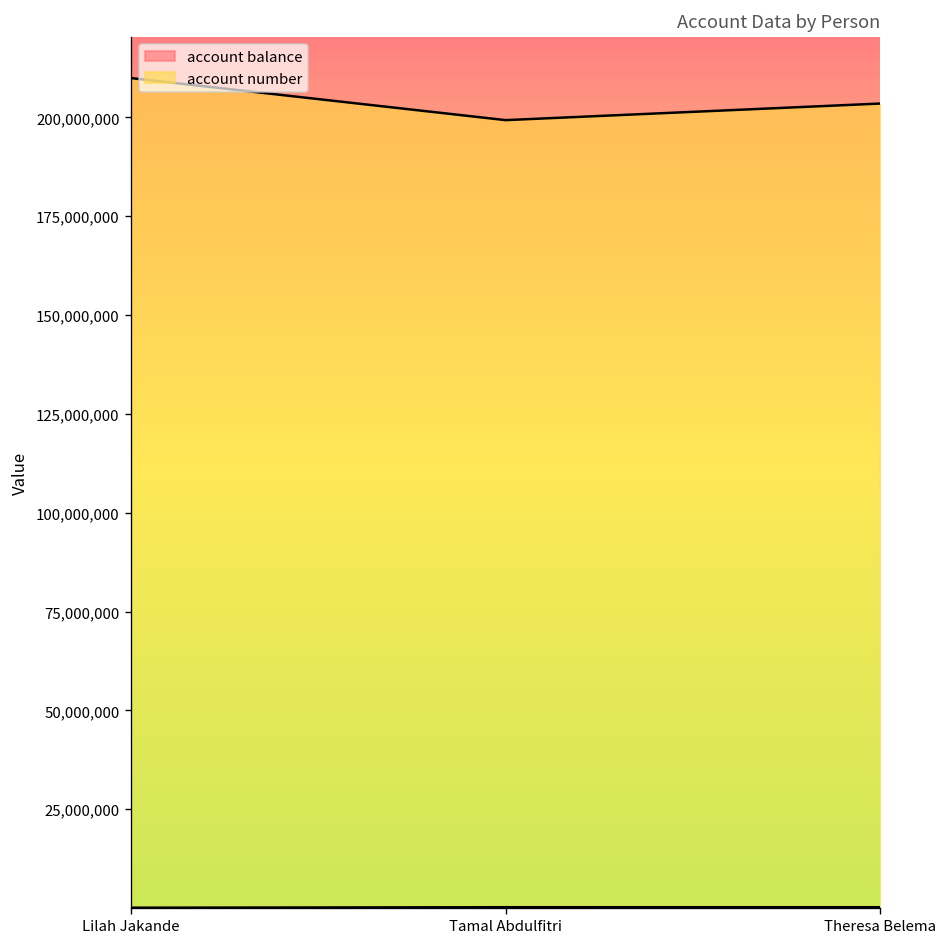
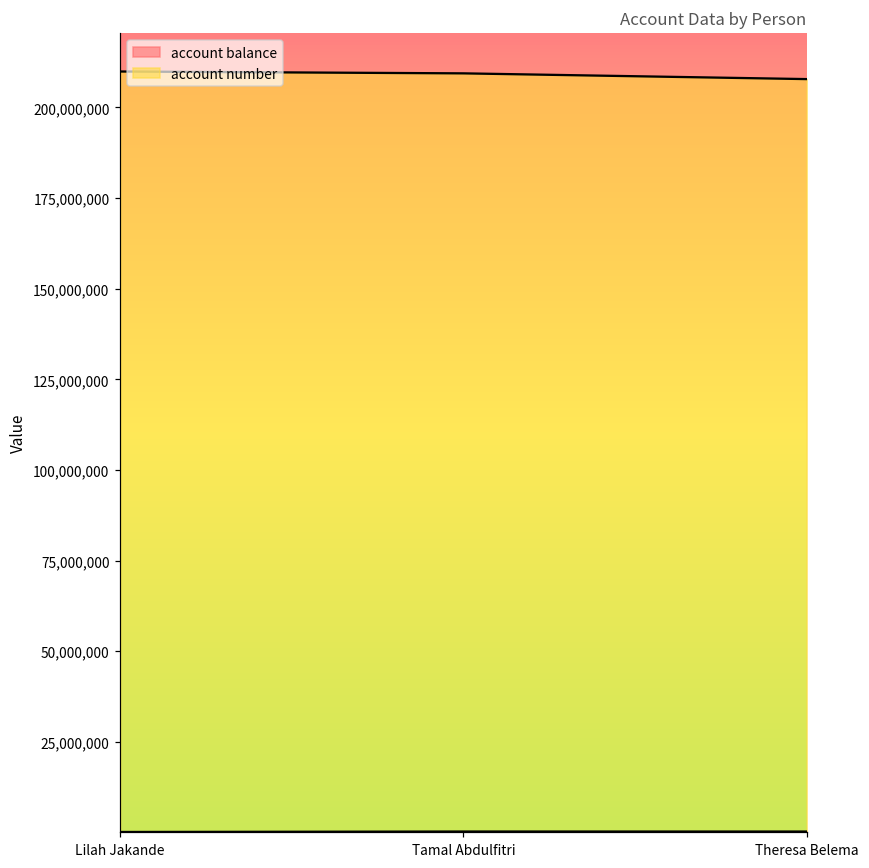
  {
    "account balance": {
      "Lilah Jakande": "0",
      "Tamal Abdulfitri": "0",
      "Theresa Belema": "0"
    },
    "account number": {
      "Lilah Jakande": "210,000,000",
-     "Tamal Abdulfitri": "199,000,000",
-     "Theresa Belema": "203,000,000"
+     "Tamal Abdulfitri": "209,000,000",
+     "Theresa Belema": "208,000,000"
    }
  }
